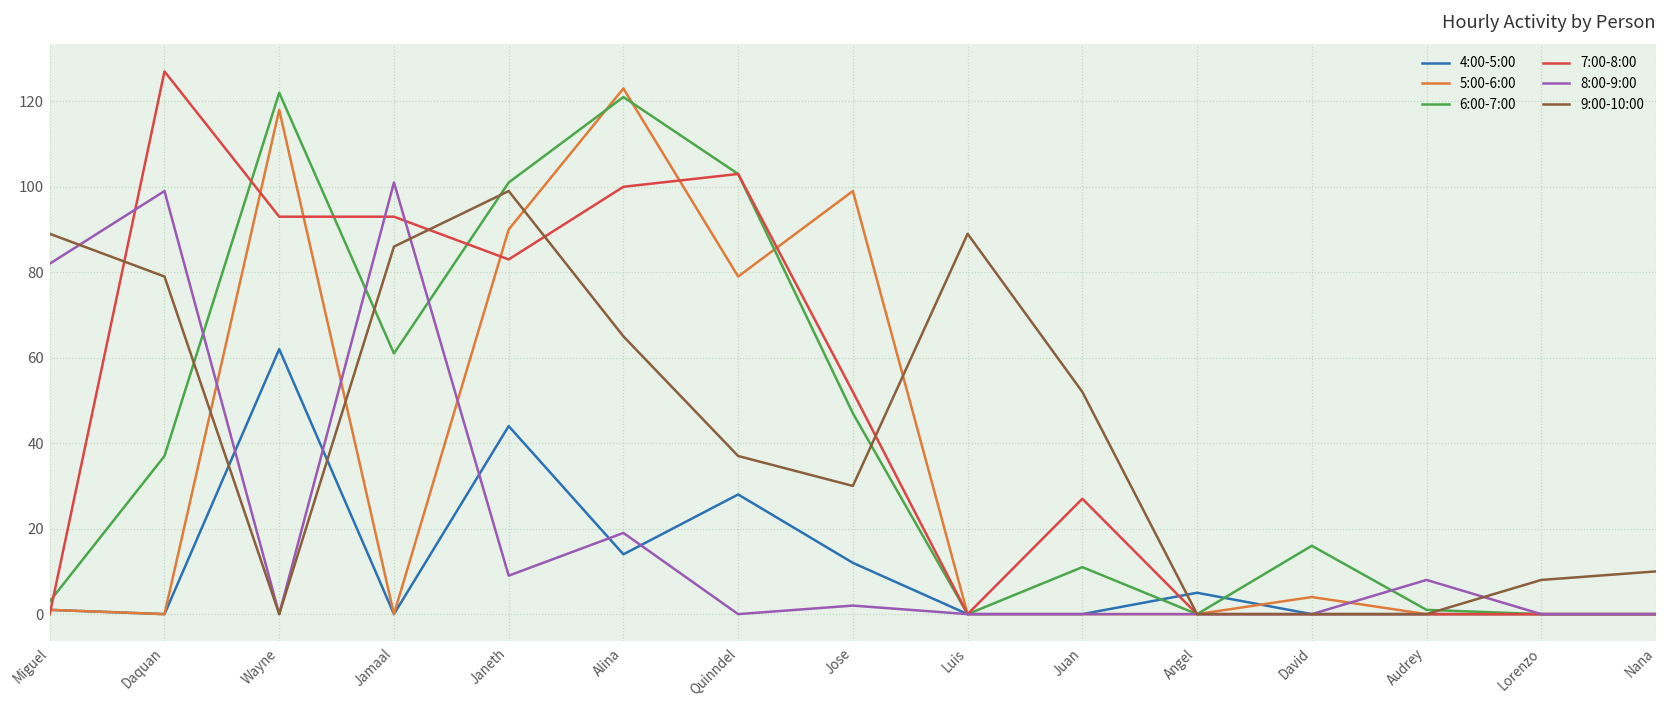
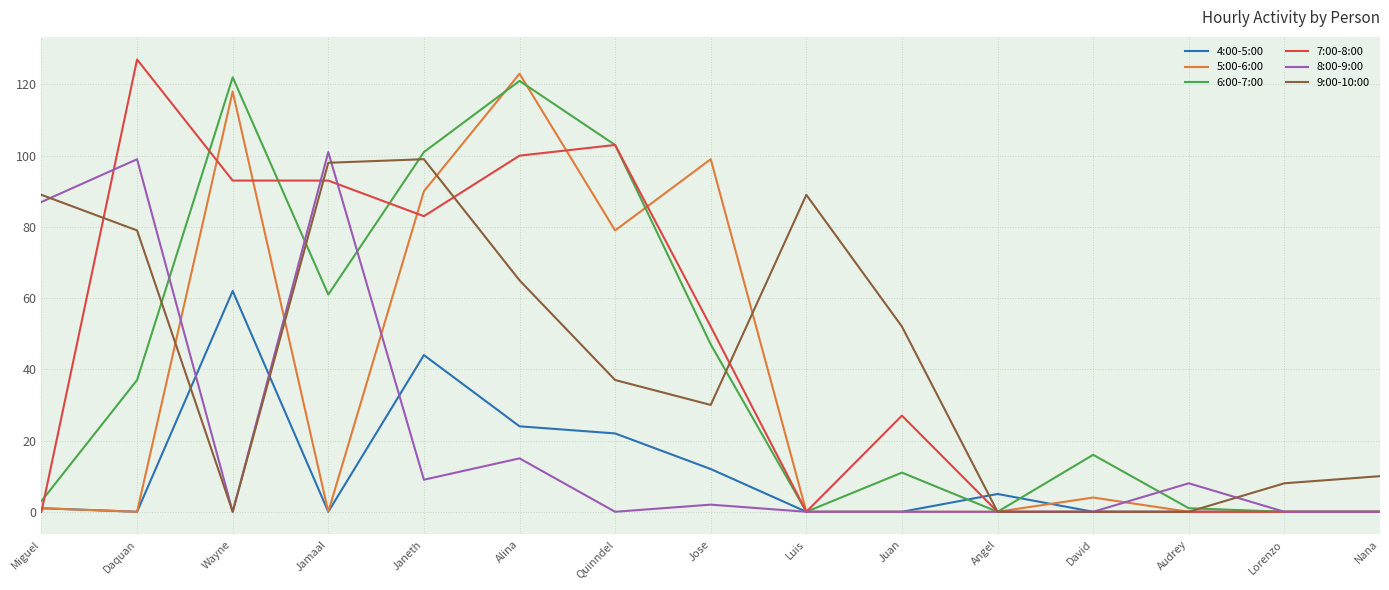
  {
    "4:00-5:00": {
      "Wayne": 62,
      "Janeth": 44,
-     "Alina": 14,
-     "Quinndel": 28,
+     "Alina": 24,
+     "Quinndel": 22,
      "Jose": 12,
      "Angel": 5
    },
    "6:00-7:00": {
      "Miguel": 3,
      "Daquan": 37,
      "Wayne": 122,
      "Jamaal": 61,
      "Janeth": 101,
      "Alina": 121,
      "Jose": 47,
      "Juan": 11,
      "David": 16,
      "Audrey": 1
    },
    "8:00-9:00": {
-     "Miguel": 82,
+     "Miguel": 87,
      "Daquan": 99,
      "Jamaal": 101,
      "Janeth": 9,
-     "Alina": 19,
+     "Alina": 15,
      "Quinndel": 0,
      "Jose": 2,
      "Audrey": 8
    },
    "9:00-10:00": {
      "Miguel": 89,
      "Daquan": 79,
-     "Jamaal": 86,
+     "Jamaal": 98,
      "Janeth": 99,
      "Alina": 65,
      "Quinndel": 37,
      "Jose": 30,
      "Luis": 89,
      "Juan": 52,
      "Lorenzo": 8,
      "Nana": 10
    }
  }
